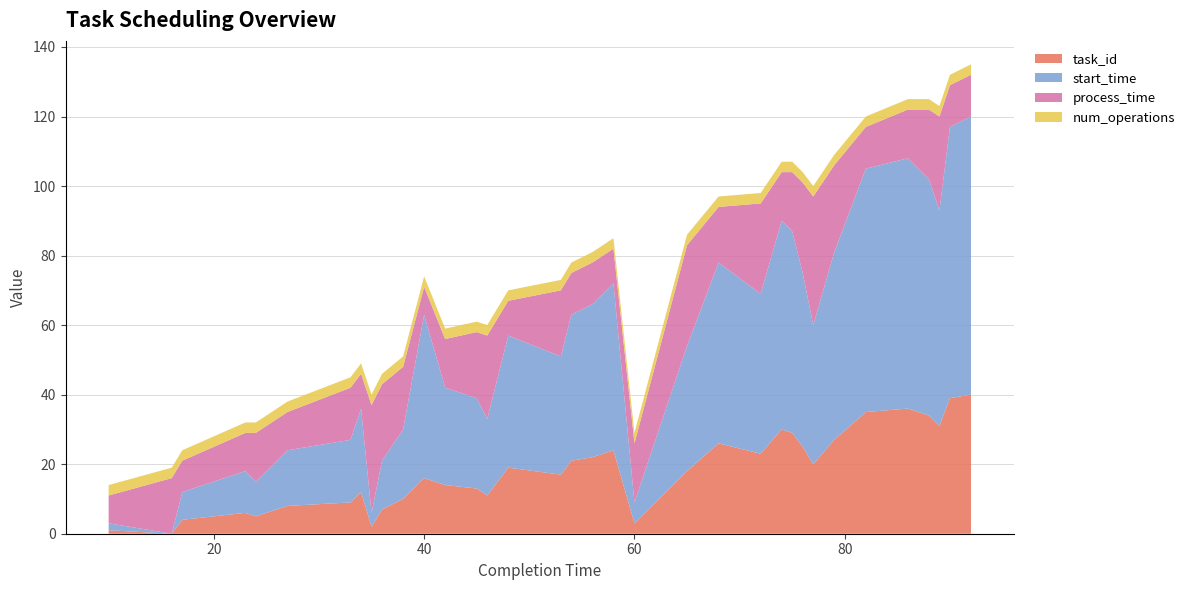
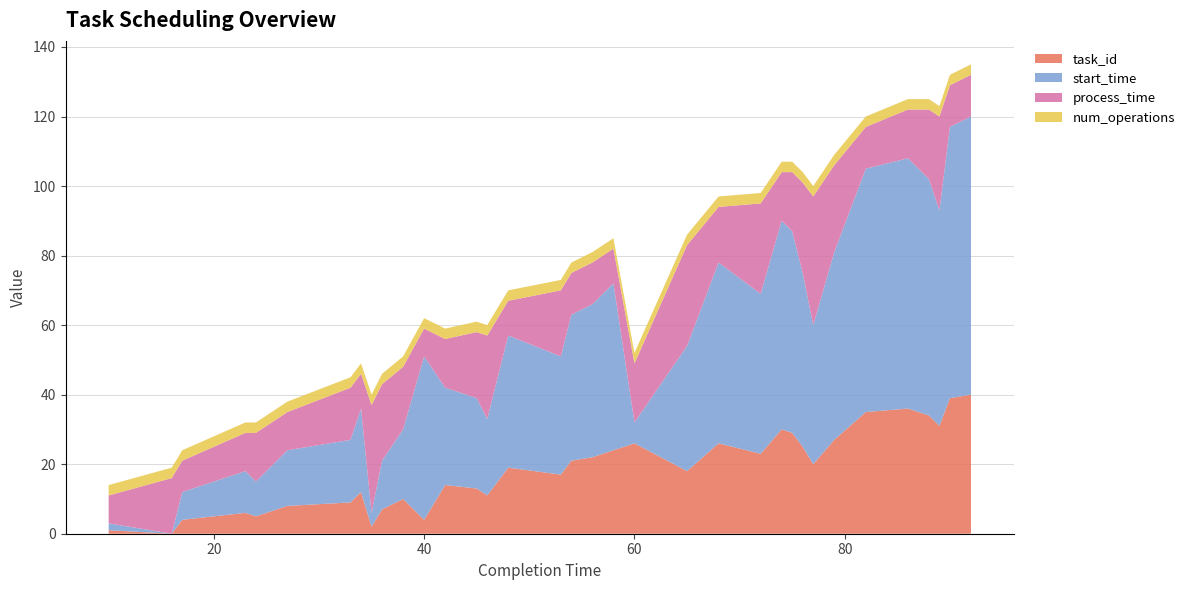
  {
    "task_id": {
-     "40": 16,
-     "60": 3
+     "40": 4,
+     "60": 26
    },
    "start_time": {
      "40": 47,
      "60": 6
    },
    "process_time": {
      "40": 8,
      "60": 17
    },
    "num_operations": {
      "40": 3,
      "60": 3
    }
  }
